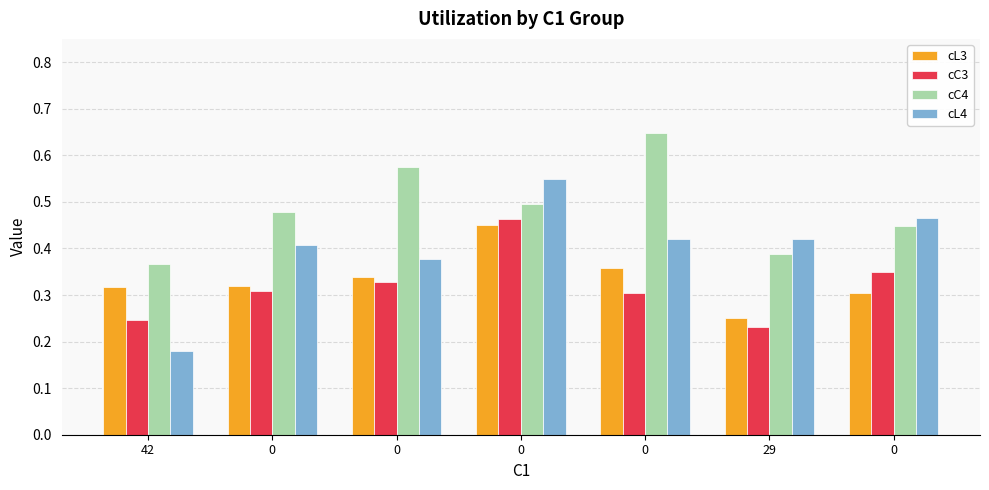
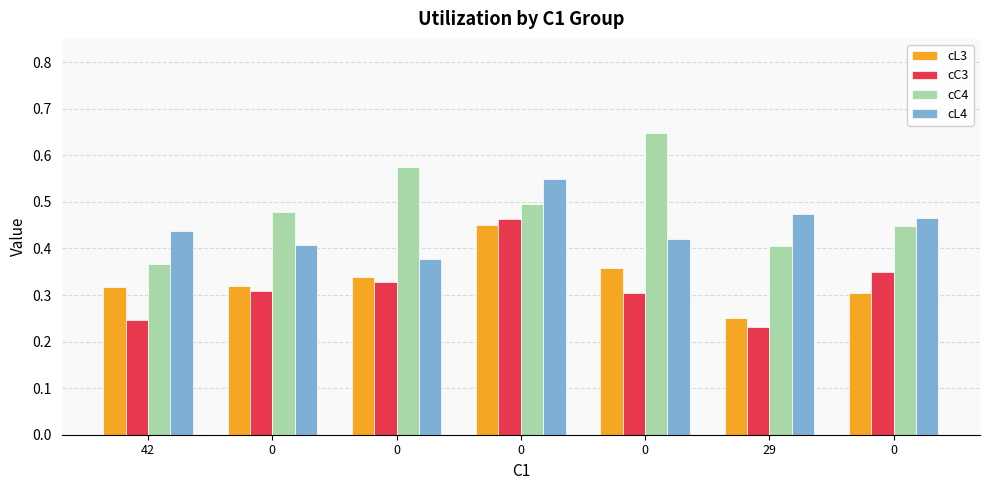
  {
    "cL3": {
      "42": 0.32,
      "29": 0.25
    },
    "cC3": {
      "42": 0.25,
      "29": 0.23
    },
    "cC4": {
      "42": 0.37,
-     "29": 0.39
+     "29": 0.41
    },
    "cL4": {
-     "42": 0.18,
-     "29": 0.42
+     "42": 0.44,
+     "29": 0.47
    }
  }
